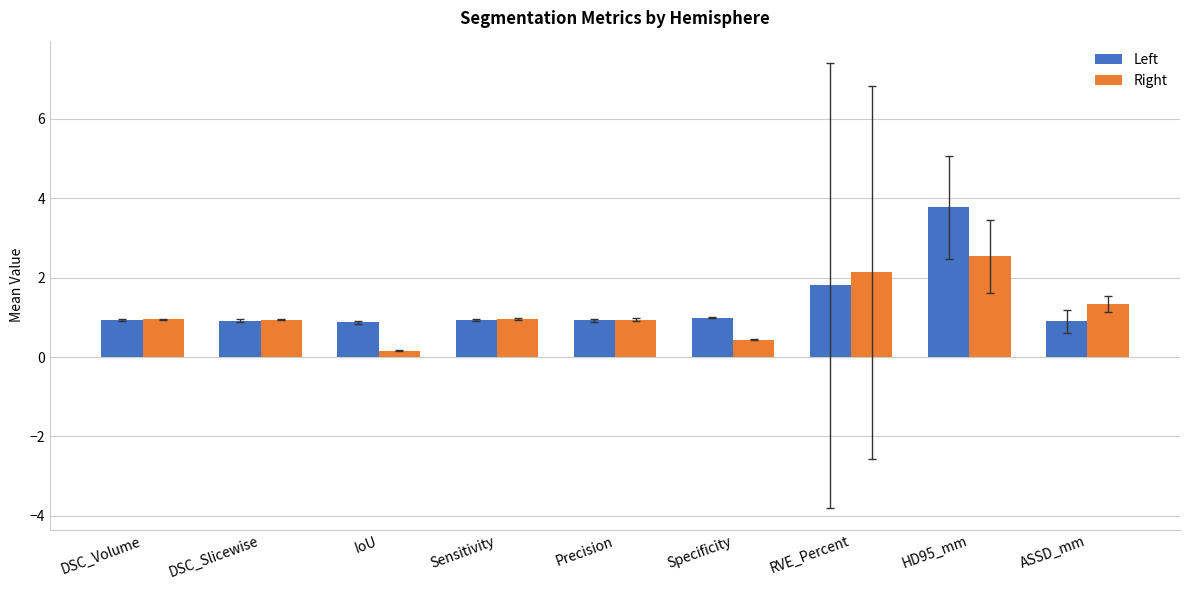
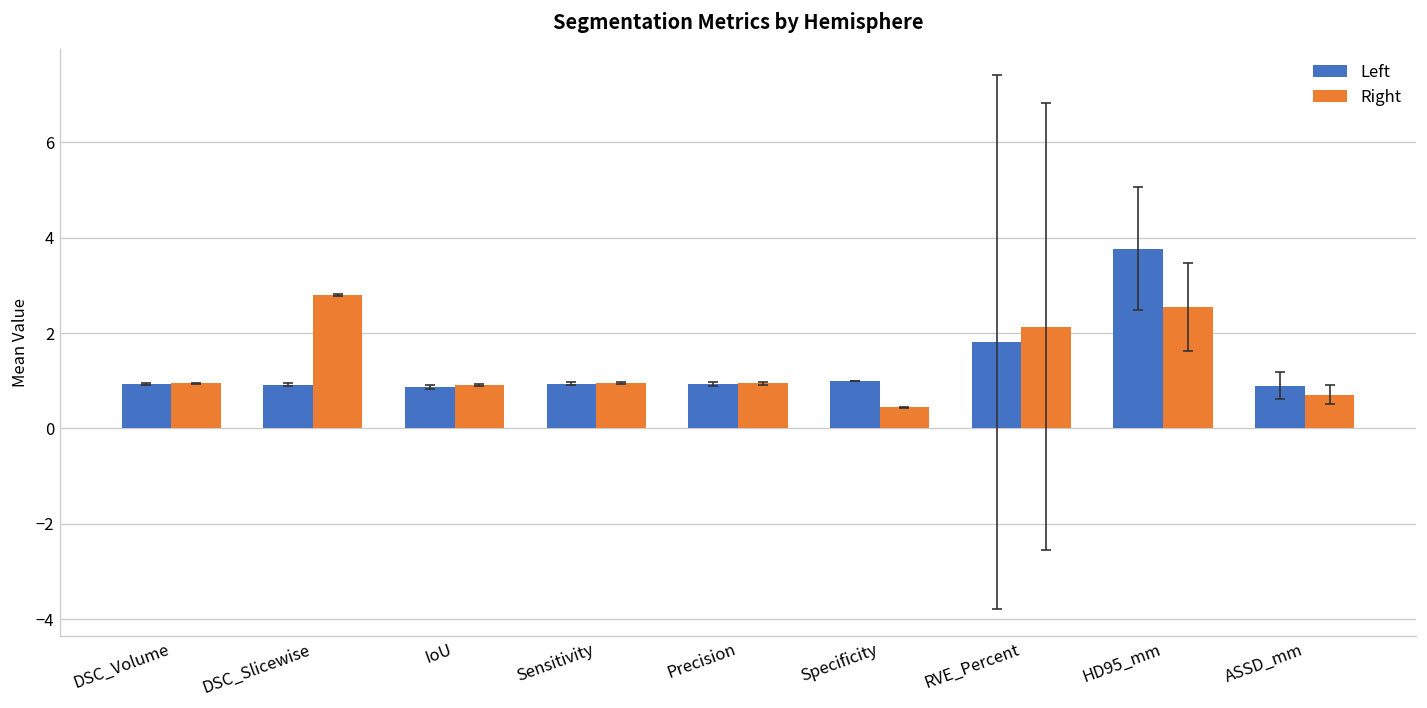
  {
    "Right": {
      "DSC_Volume": 0.9,
-     "DSC_Slicewise": 0.9,
-     "IoU": 0.2,
+     "DSC_Slicewise": 2.8,
+     "IoU": 0.9,
      "Sensitivity": 1.0,
      "Precision": 0.9,
      "Specificity": 0.4,
      "RVE_Percent": 2.1,
      "HD95_mm": 2.5,
-     "ASSD_mm": 1.3
+     "ASSD_mm": 0.7
    }
  }
